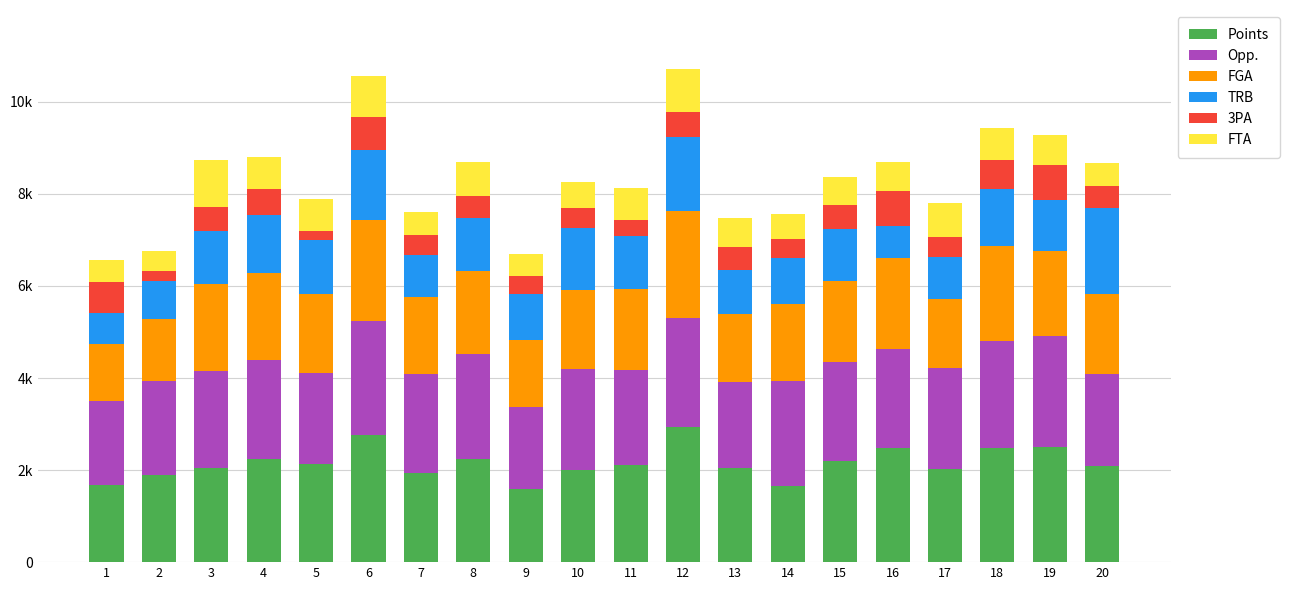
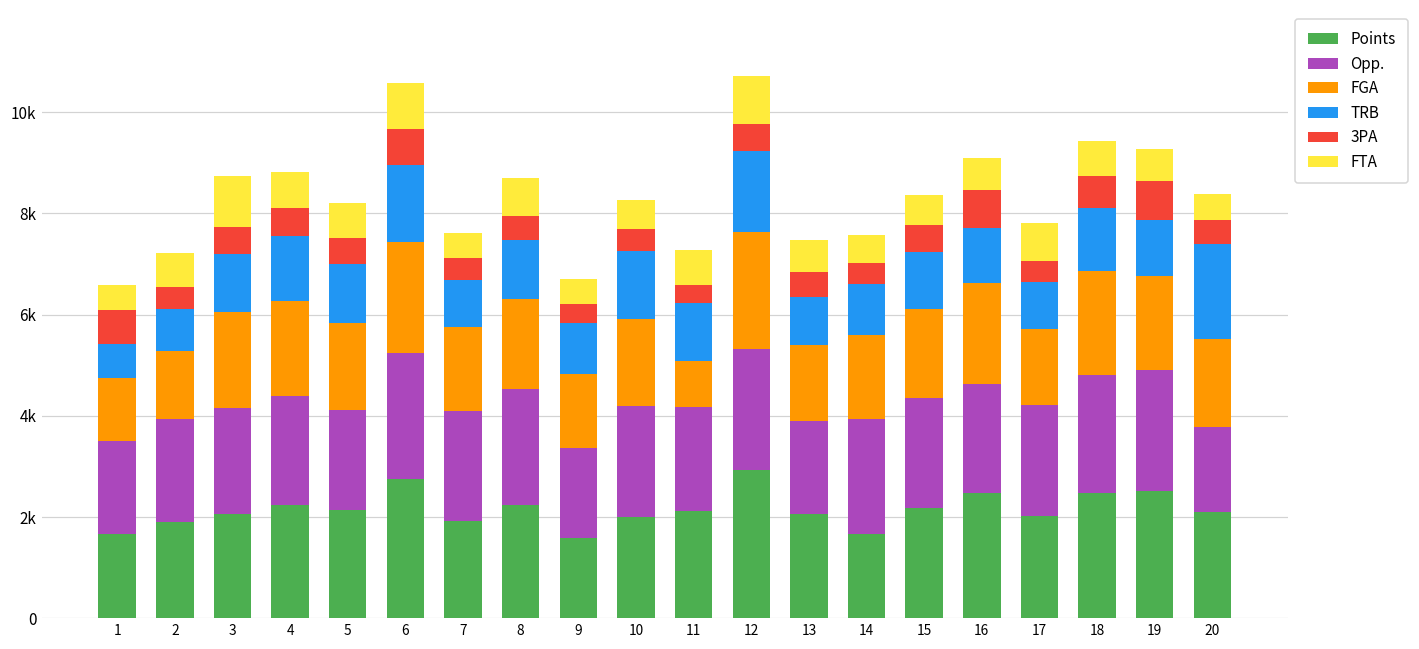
  {
    "Points": {
      "1": 1700,
      "2": 1900,
      "3": 2100,
      "4": 2200,
      "5": 2100,
      "6": 2800,
      "7": 1900,
      "8": 2200,
      "9": 1600,
      "10": 2000,
      "11": 2100,
      "12": 2900,
      "13": 2100,
      "14": 1700,
      "15": 2200,
      "16": 2500,
      "17": 2000,
      "18": 2500,
      "19": 2500,
      "20": 2100
    },
    "Opp.": {
      "1": 1800,
      "2": 2000,
      "3": 2100,
      "4": 2200,
      "5": 2000,
      "6": 2500,
      "7": 2200,
      "8": 2300,
      "9": 1800,
      "10": 2200,
      "11": 2100,
      "12": 2400,
      "13": 1800,
      "14": 2300,
      "15": 2200,
      "16": 2200,
      "17": 2200,
      "18": 2300,
      "19": 2400,
-     "20": 2000
+     "20": 1700
    },
    "FGA": {
      "1": 1300,
      "2": 1400,
      "3": 1900,
      "4": 1900,
      "5": 1700,
      "6": 2200,
      "7": 1700,
      "8": 1800,
      "9": 1500,
      "10": 1700,
-     "11": 1800,
+     "11": 900,
      "12": 2300,
      "13": 1500,
      "14": 1700,
      "15": 1800,
      "16": 2000,
      "17": 1500,
      "18": 2000,
      "19": 1800,
      "20": 1700
    },
    "TRB": {
      "1": 700,
      "2": 800,
      "3": 1100,
      "4": 1300,
      "5": 1200,
      "6": 1500,
      "7": 900,
      "8": 1200,
      "9": 1000,
      "10": 1300,
      "11": 1100,
      "12": 1600,
      "13": 1000,
      "14": 1000,
      "15": 1100,
-     "16": 700,
+     "16": 1100,
      "17": 900,
      "18": 1200,
      "19": 1100,
      "20": 1900
    },
    "3PA": {
      "1": 700,
-     "2": 200,
+     "2": 400,
      "3": 500,
      "4": 600,
-     "5": 200,
+     "5": 500,
      "6": 700,
      "7": 400,
      "8": 500,
      "9": 400,
      "10": 400,
      "11": 400,
      "12": 500,
      "13": 500,
      "14": 400,
      "15": 500,
      "16": 700,
      "17": 400,
      "18": 600,
      "19": 800,
      "20": 500
    },
    "FTA": {
      "1": 500,
-     "2": 500,
+     "2": 700,
      "3": 1000,
      "4": 700,
      "5": 700,
      "6": 900,
      "7": 500,
      "8": 700,
      "9": 500,
      "10": 600,
      "11": 700,
      "12": 900,
      "13": 600,
      "14": 500,
      "15": 600,
      "16": 600,
      "17": 800,
      "18": 700,
      "19": 600,
      "20": 500
    }
  }
